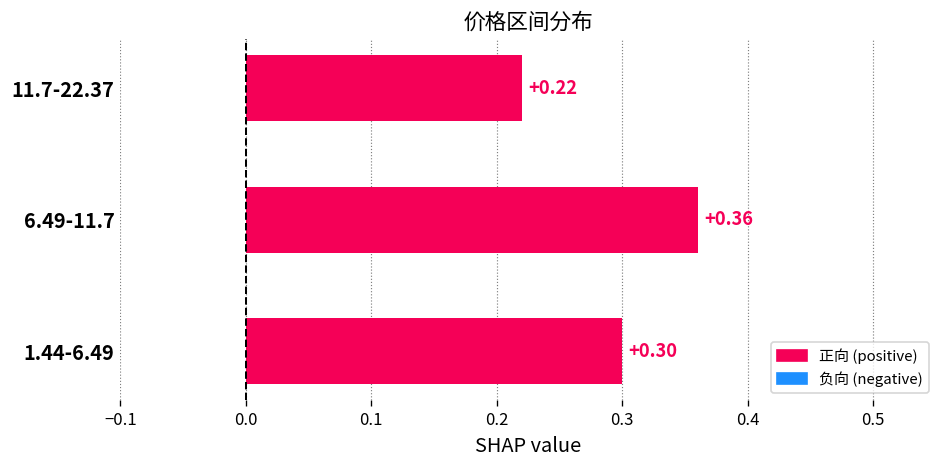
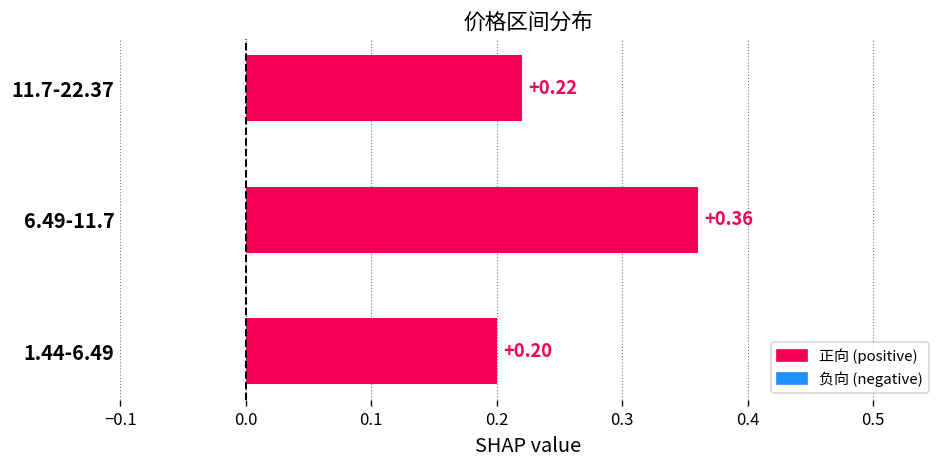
  {
    "11.7-22.37": "+0.22",
    "6.49-11.7": "+0.36",
-   "1.44-6.49": "+0.30"
+   "1.44-6.49": "+0.20"
  }
